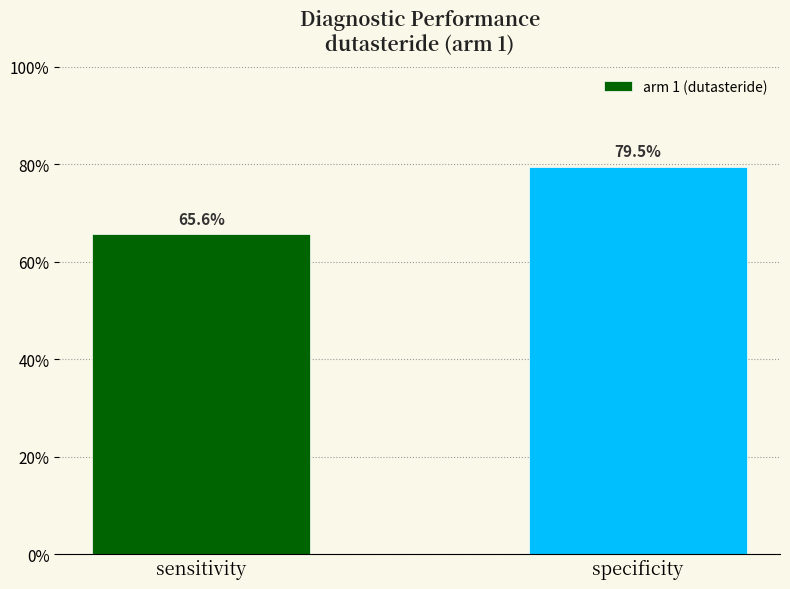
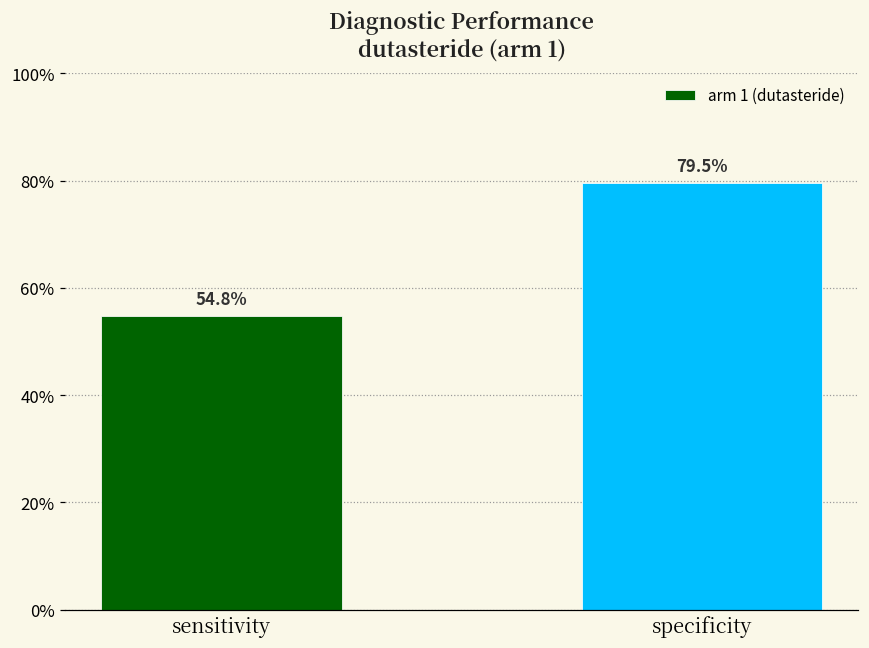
  {
-   "sensitivity": "65.6%",
+   "sensitivity": "54.8%",
    "specificity": "79.5%"
  }
